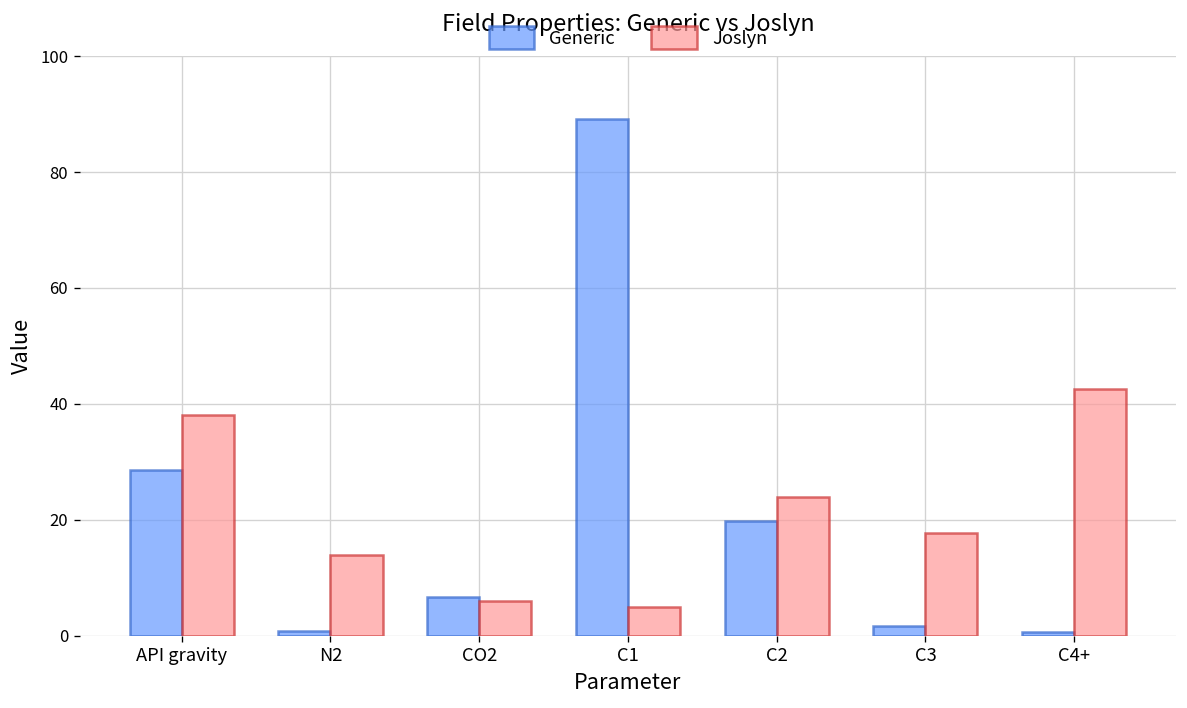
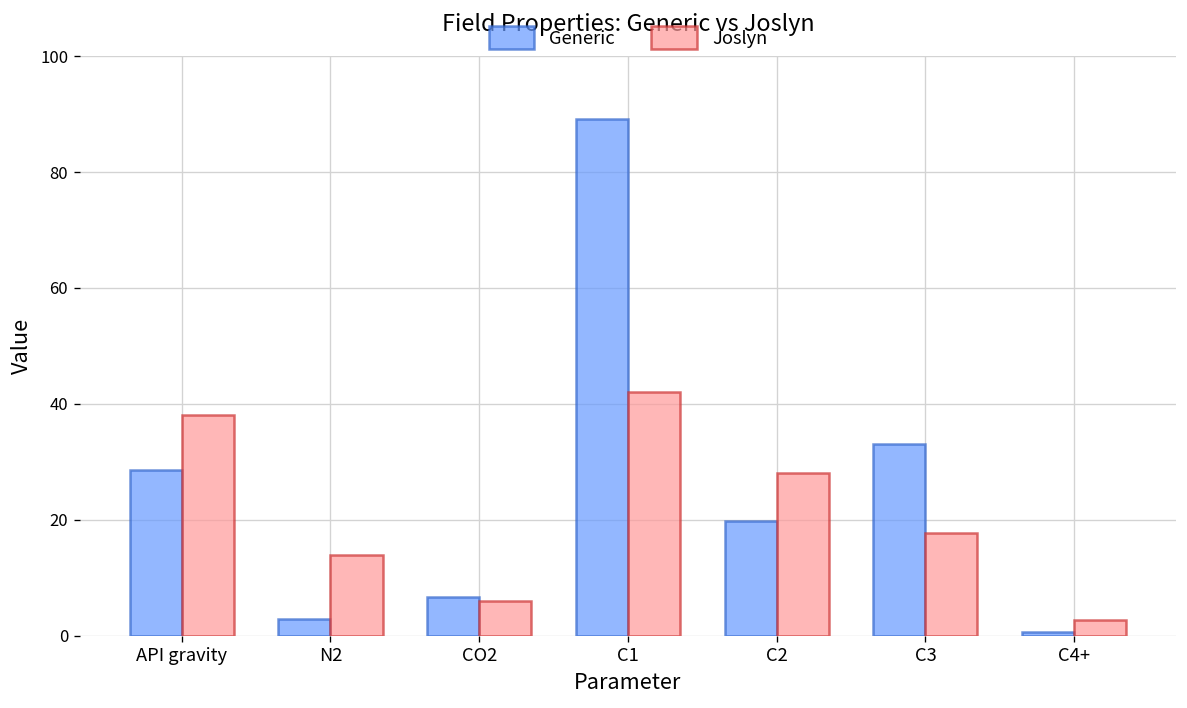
  {
    "Generic": {
      "API gravity": 29,
-     "N2": 1,
+     "N2": 3,
      "CO2": 7,
      "C1": 89,
      "C2": 20,
-     "C3": 2,
+     "C3": 33,
      "C4+": 1
    },
    "Joslyn": {
      "API gravity": 38,
      "N2": 14,
      "CO2": 6,
-     "C1": 5,
-     "C2": 24,
+     "C1": 42,
+     "C2": 28,
      "C3": 18,
-     "C4+": 43
+     "C4+": 3
    }
  }
